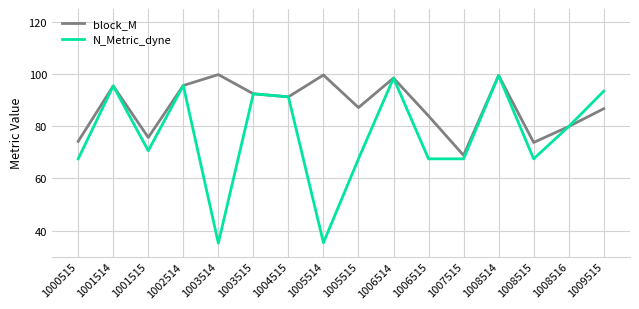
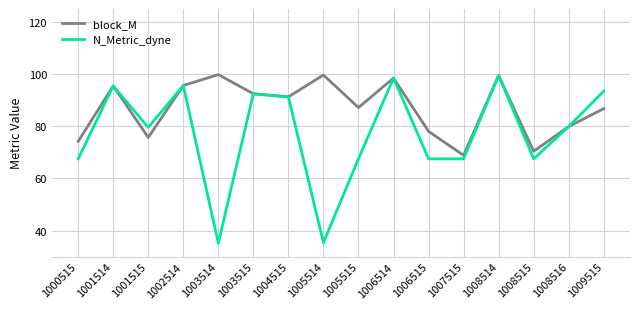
  {
    "block_M": {
      "1000515": 74,
      "1001515": 76,
      "1003514": 100,
      "1005514": 100,
      "1005515": 87,
-     "1006515": 84,
+     "1006515": 78,
      "1007515": 69,
-     "1008515": 74,
+     "1008515": 70,
      "1009515": 87
    },
    "N_Metric_dyne": {
      "1000515": 68,
-     "1001515": 71,
+     "1001515": 80,
      "1003514": 35,
      "1005514": 35,
      "1005515": 68,
      "1006515": 68,
      "1007515": 68,
      "1008515": 68,
      "1009515": 93
    }
  }
